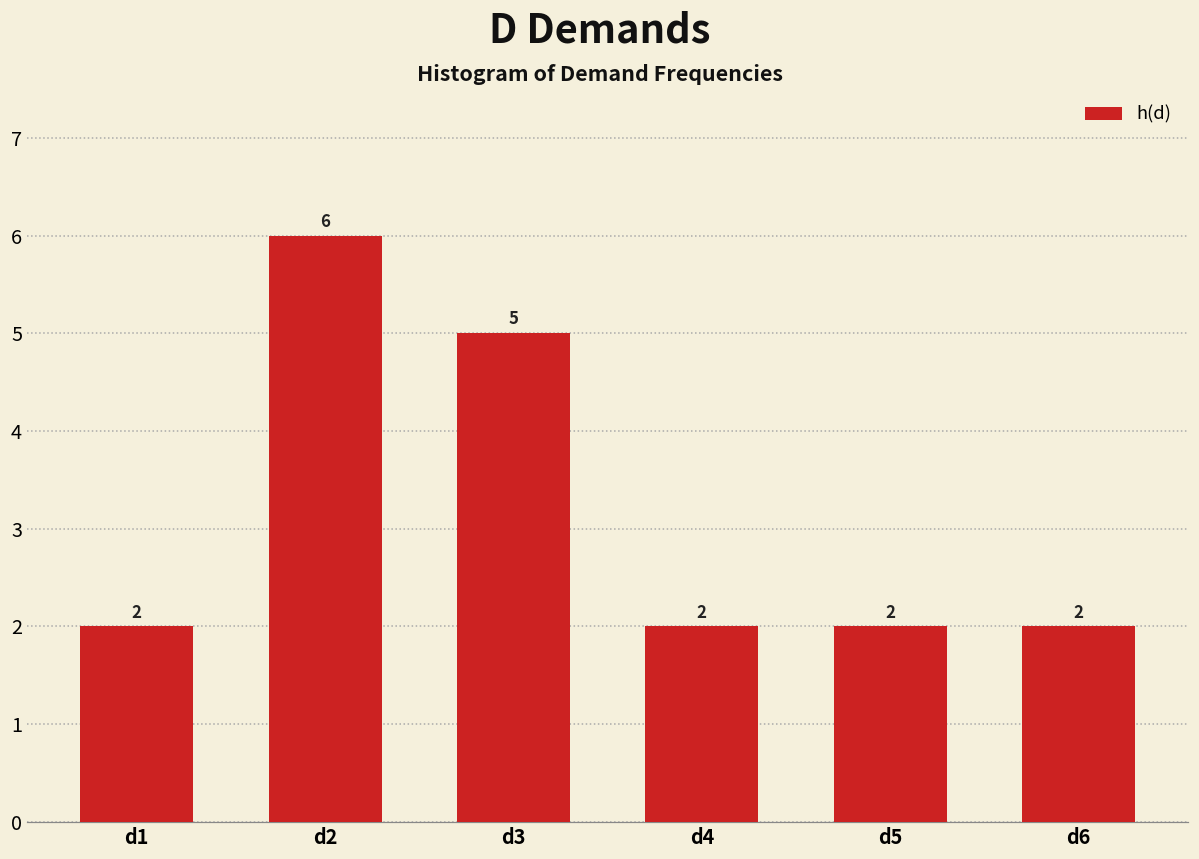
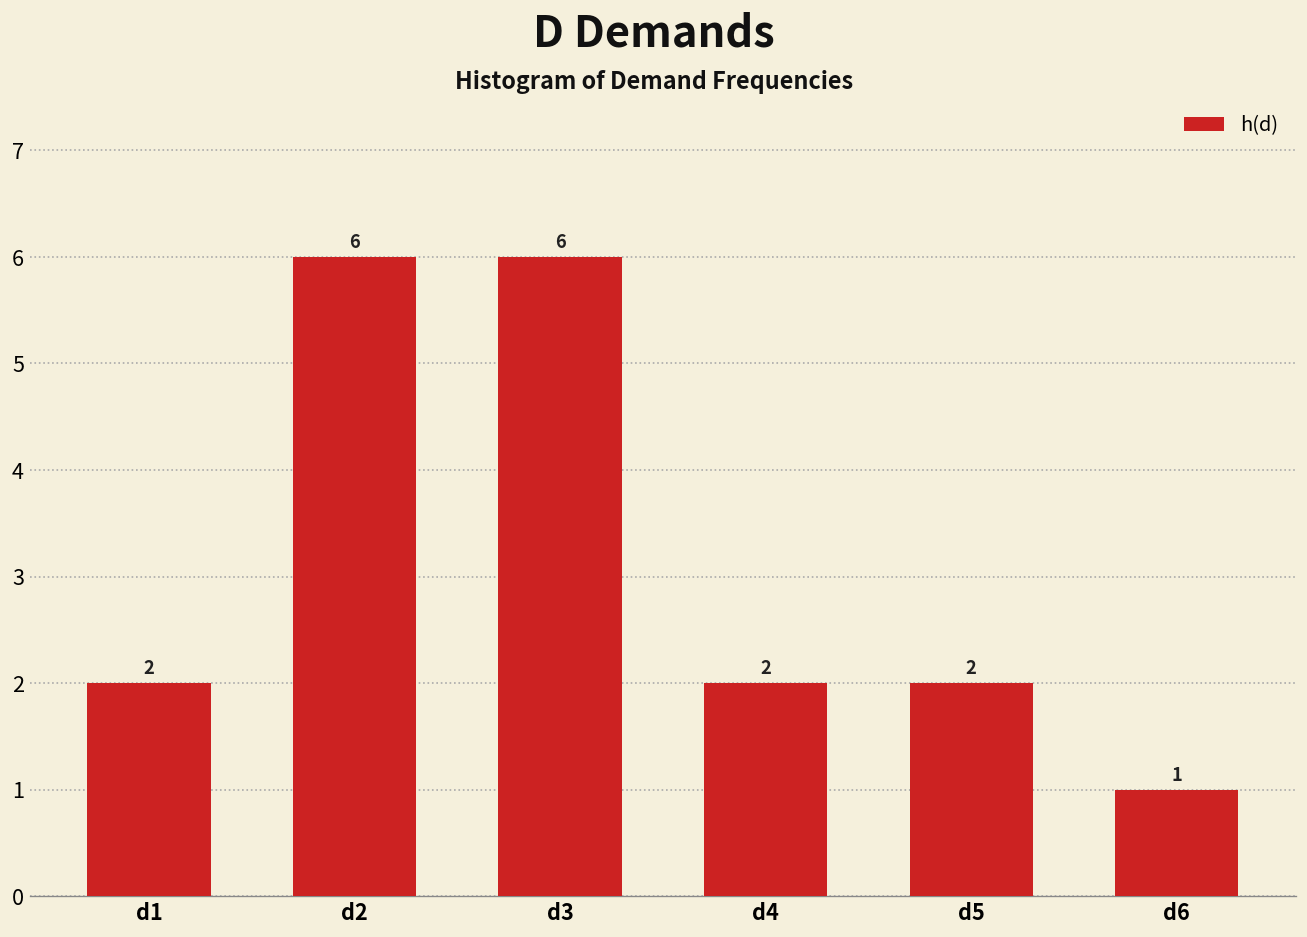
  {
    "d1": 2,
    "d2": 6,
-   "d3": 5,
+   "d3": 6,
    "d4": 2,
    "d5": 2,
-   "d6": 2
+   "d6": 1
  }
